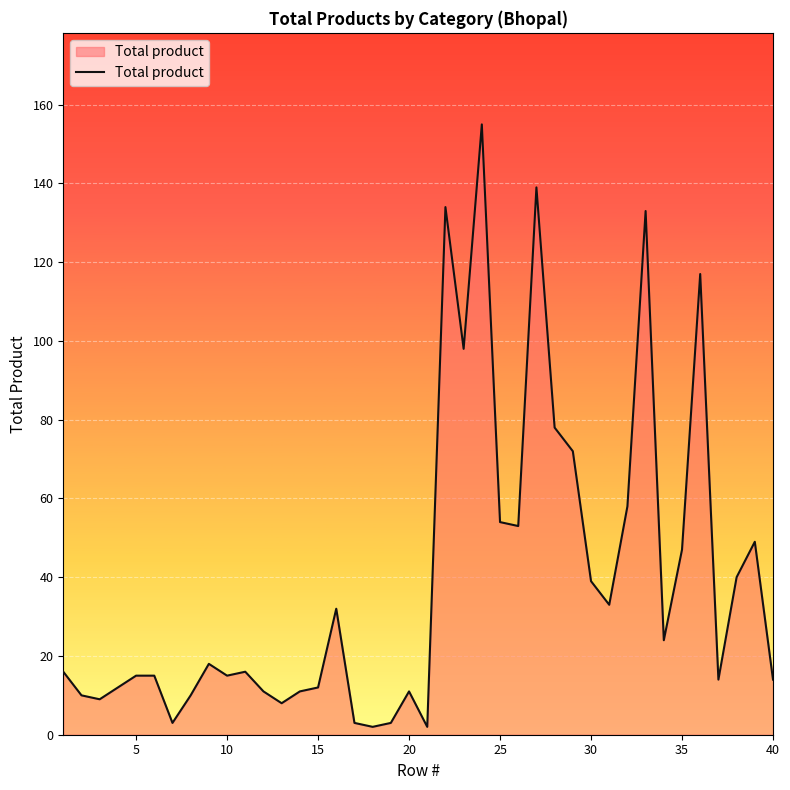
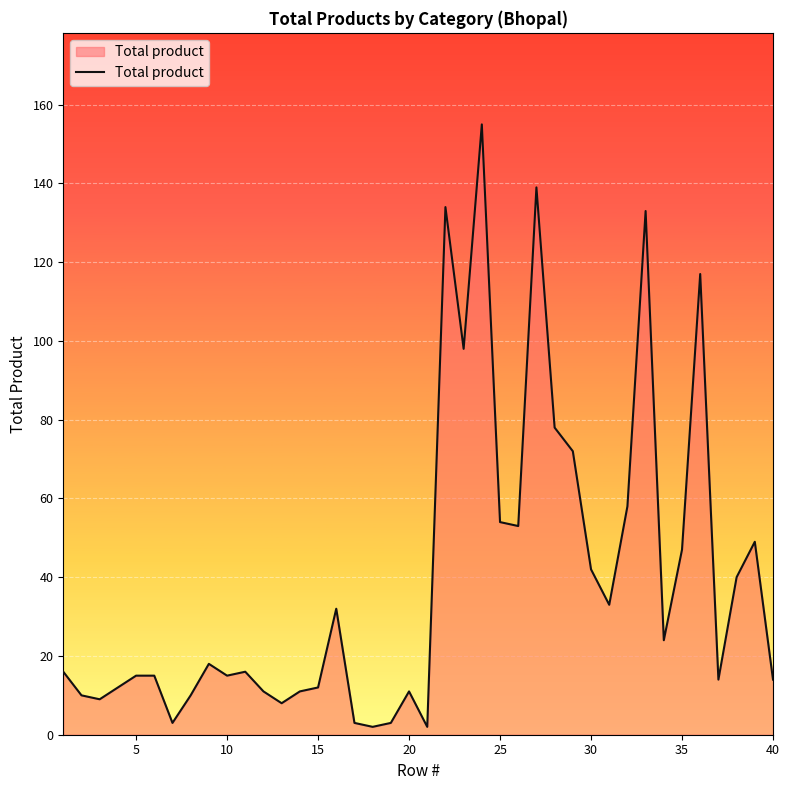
  {
    "5": 15,
    "10": 15,
    "15": 12,
    "20": 11,
    "25": 54,
-   "30": 39,
+   "30": 42,
    "35": 47,
    "40": 14
  }
